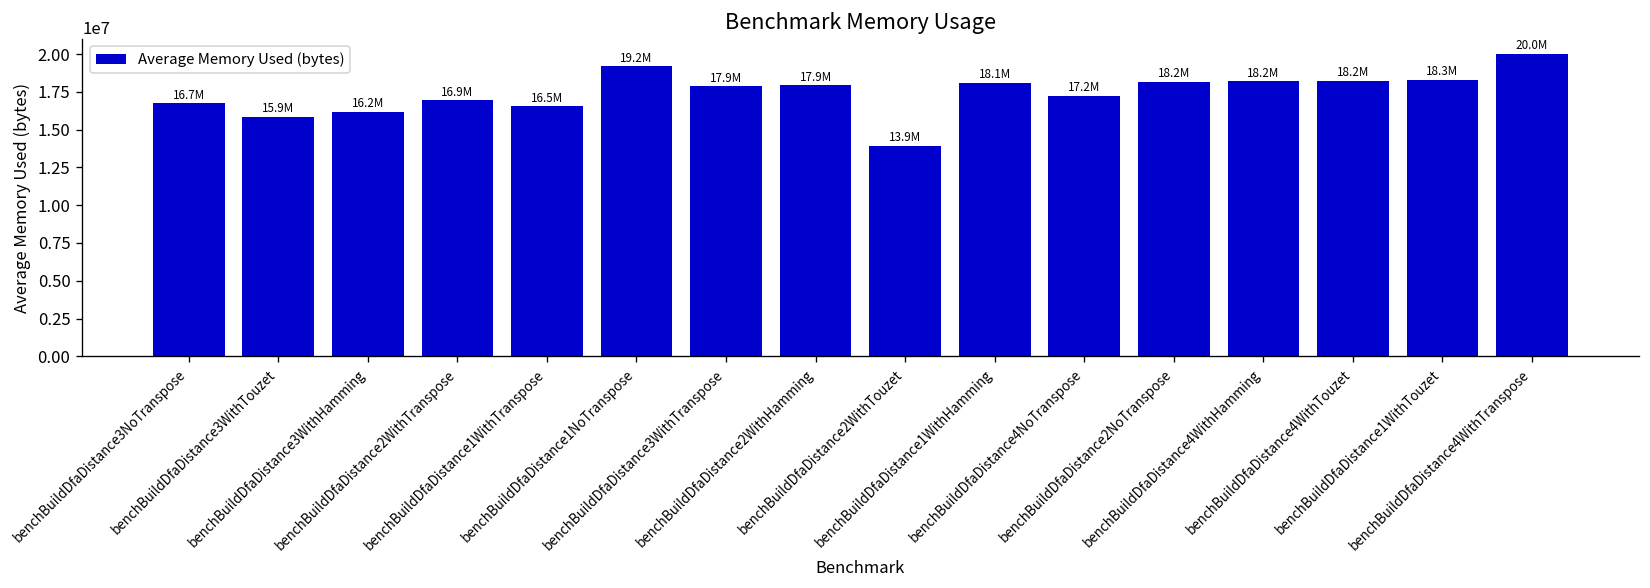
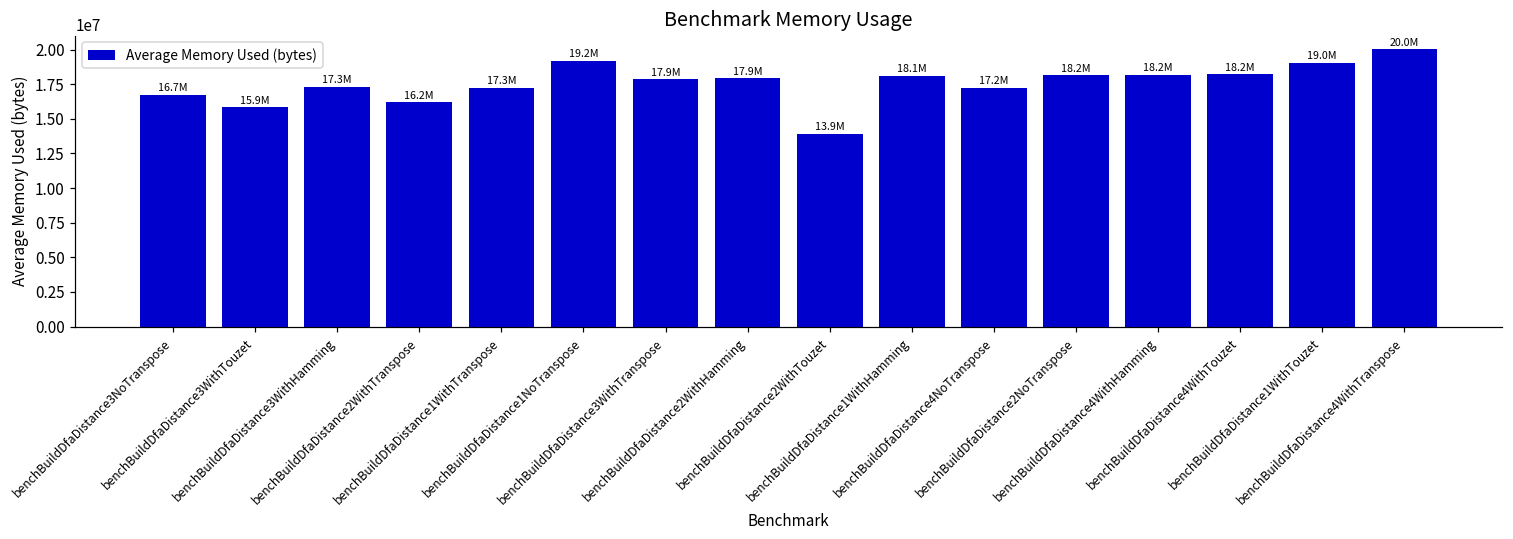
  {
    "benchBuildDfaDistance3NoTranspose": "16.7M",
    "benchBuildDfaDistance3WithTouzet": "15.9M",
-   "benchBuildDfaDistance3WithHamming": "16.2M",
-   "benchBuildDfaDistance2WithTranspose": "16.9M",
-   "benchBuildDfaDistance1WithTranspose": "16.5M",
+   "benchBuildDfaDistance3WithHamming": "17.3M",
+   "benchBuildDfaDistance2WithTranspose": "16.2M",
+   "benchBuildDfaDistance1WithTranspose": "17.3M",
    "benchBuildDfaDistance1NoTranspose": "19.2M",
    "benchBuildDfaDistance3WithTranspose": "17.9M",
    "benchBuildDfaDistance2WithHamming": "17.9M",
    "benchBuildDfaDistance2WithTouzet": "13.9M",
    "benchBuildDfaDistance1WithHamming": "18.1M",
    "benchBuildDfaDistance4NoTranspose": "17.2M",
    "benchBuildDfaDistance2NoTranspose": "18.2M",
    "benchBuildDfaDistance4WithHamming": "18.2M",
    "benchBuildDfaDistance4WithTouzet": "18.2M",
-   "benchBuildDfaDistance1WithTouzet": "18.3M",
+   "benchBuildDfaDistance1WithTouzet": "19.0M",
    "benchBuildDfaDistance4WithTranspose": "20.0M"
  }
